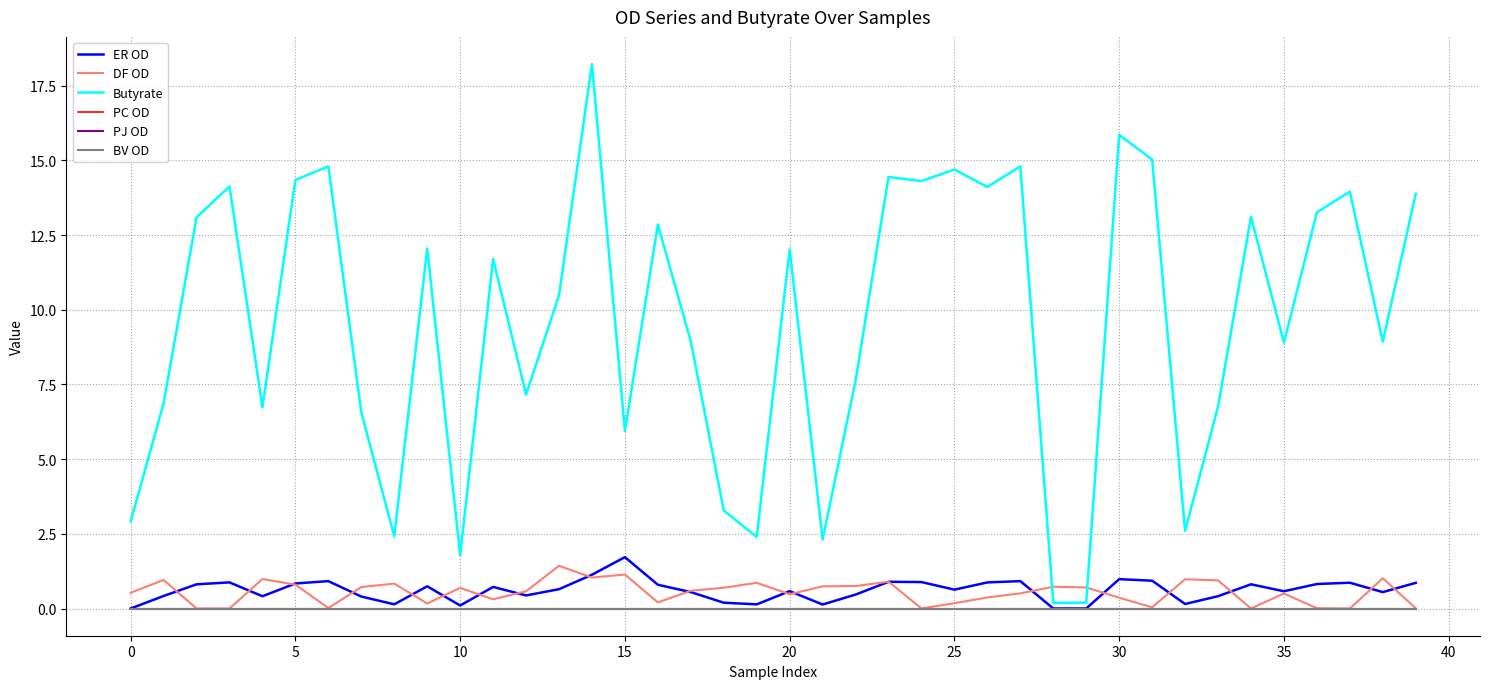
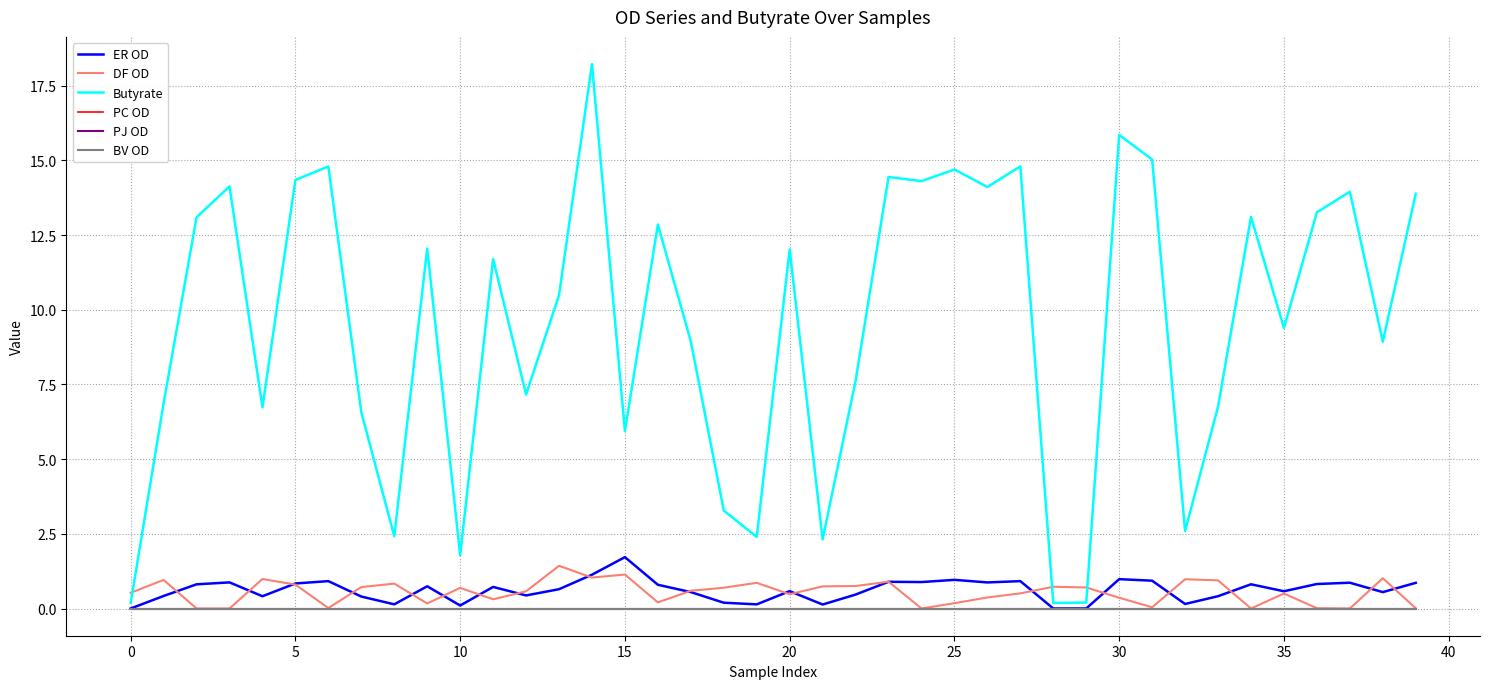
  {
    "ER OD": {
      "10": 0.1,
      "15": 1.7,
      "20": 0.6,
-     "25": 0.6,
+     "25": 1.0,
      "30": 1.0
    },
    "DF OD": {
      "0": 0.5,
      "10": 0.7,
      "15": 1.1,
      "20": 0.5,
      "25": 0.2,
      "30": 0.4
    },
    "Butyrate": {
-     "0": 2.9,
+     "0": 0.2,
      "5": 14.3,
      "10": 1.8,
      "15": 5.9,
      "20": 12.0,
      "25": 14.7,
      "30": 15.9,
-     "35": 8.9
+     "35": 9.4
    },
    "BV OD": {
      "5": 0.0,
      "10": 0.0,
      "15": 0.0,
      "20": 0.0,
      "25": 0.0,
      "30": 0.0,
      "35": 0.0
    }
  }
